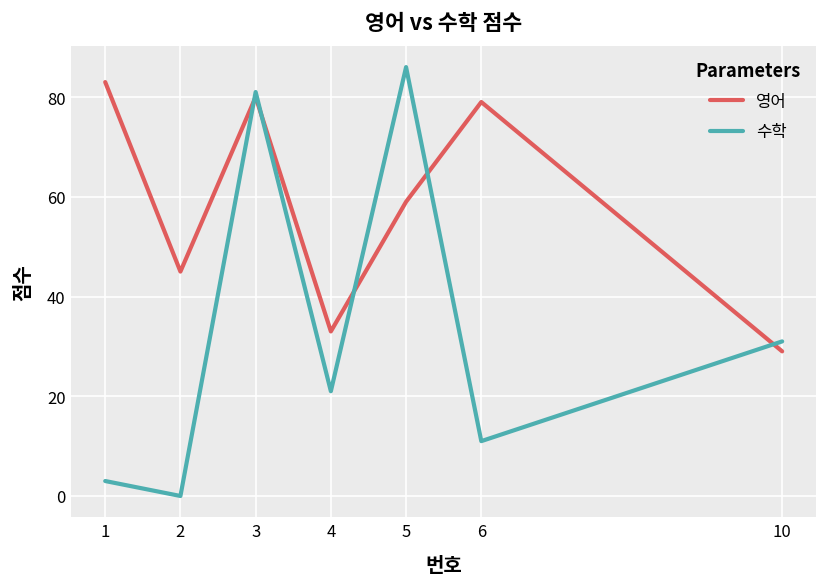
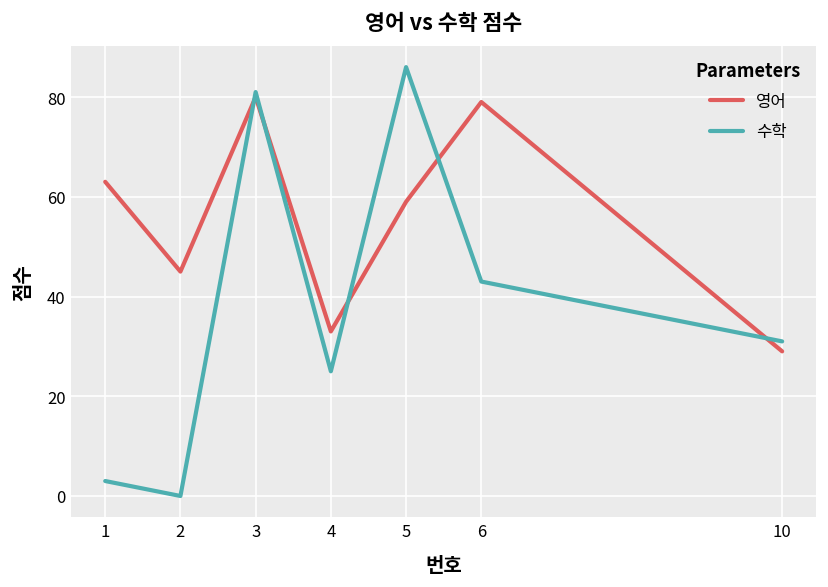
  {
    "영어": {
-     "1": 83,
+     "1": 63,
      "2": 45,
      "3": 80,
      "4": 33,
      "5": 59,
      "6": 79,
      "10": 29
    },
    "수학": {
      "1": 3,
      "2": 0,
      "3": 81,
-     "4": 21,
+     "4": 25,
      "5": 86,
-     "6": 11,
+     "6": 43,
      "10": 31
    }
  }
